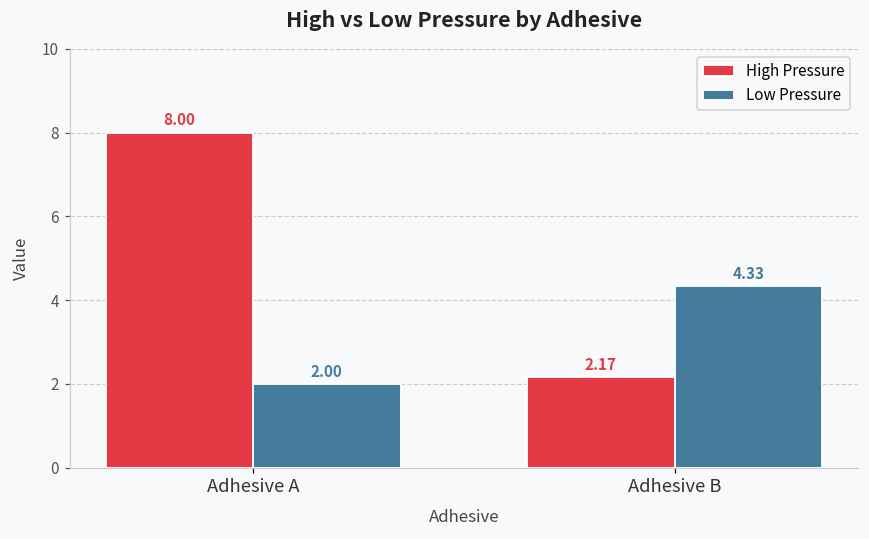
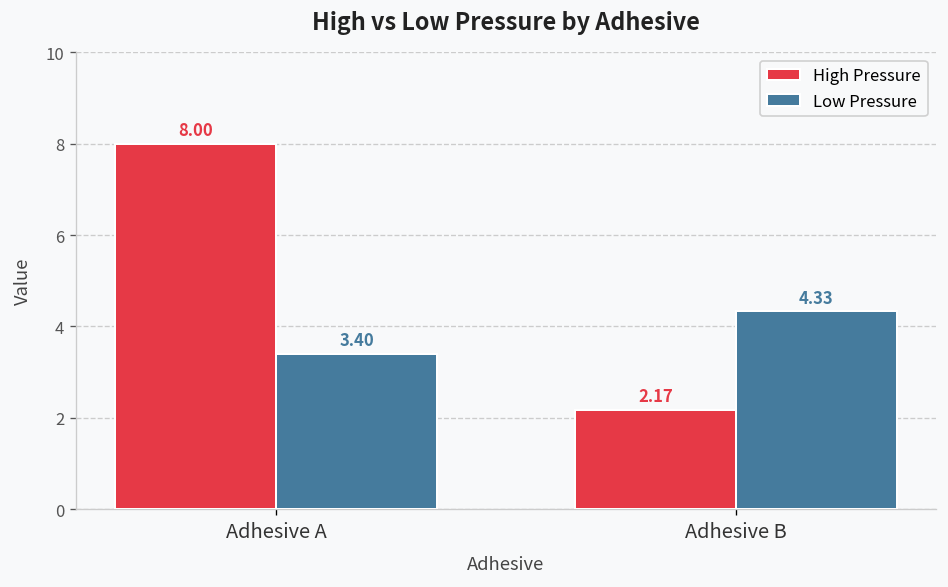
  {
    "High Pressure": {
      "Adhesive A": 8.00,
      "Adhesive B": 2.17
    },
    "Low Pressure": {
-     "Adhesive A": 2.00,
+     "Adhesive A": 3.40,
      "Adhesive B": 4.33
    }
  }
